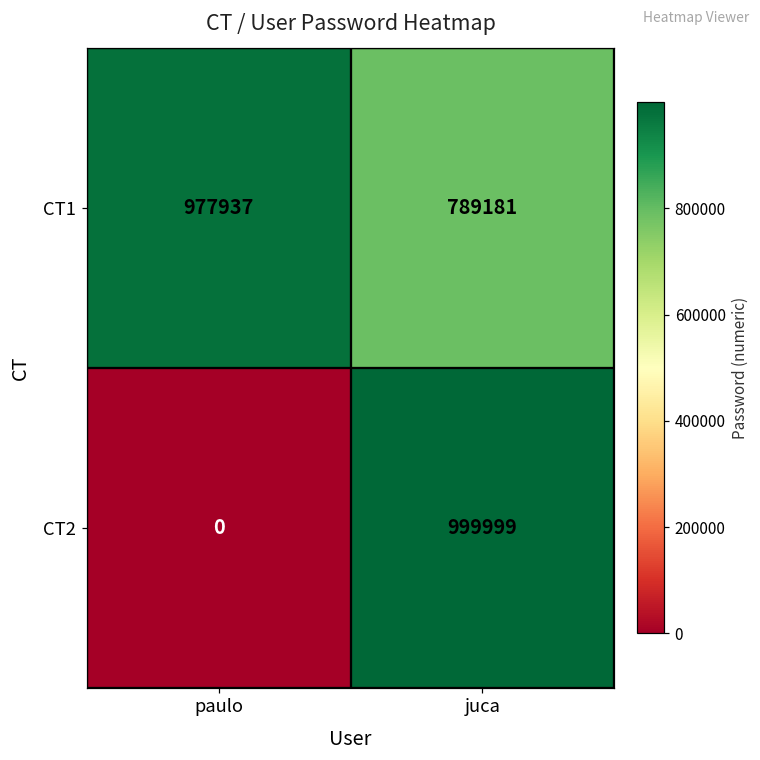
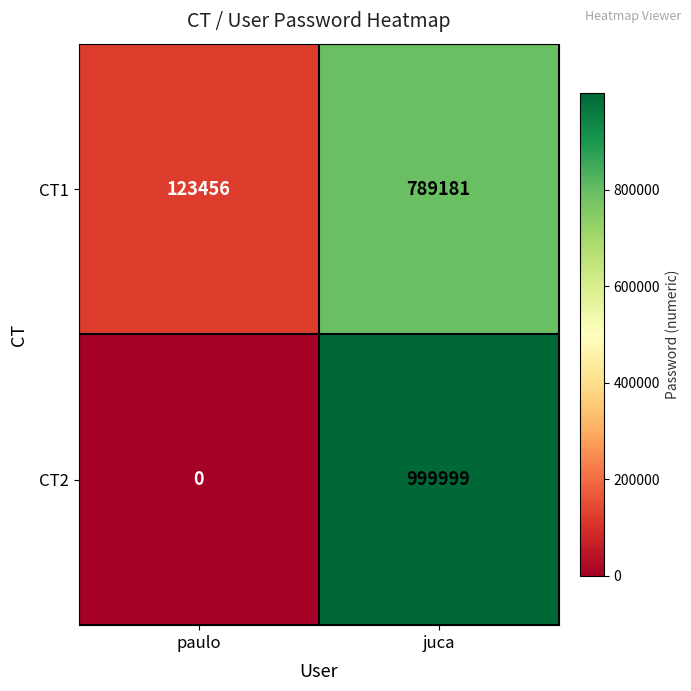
  {
    "CT1": {
-     "paulo": 977937,
+     "paulo": 123456,
      "juca": 789181
    },
    "CT2": {
      "paulo": 0,
      "juca": 999999
    }
  }
